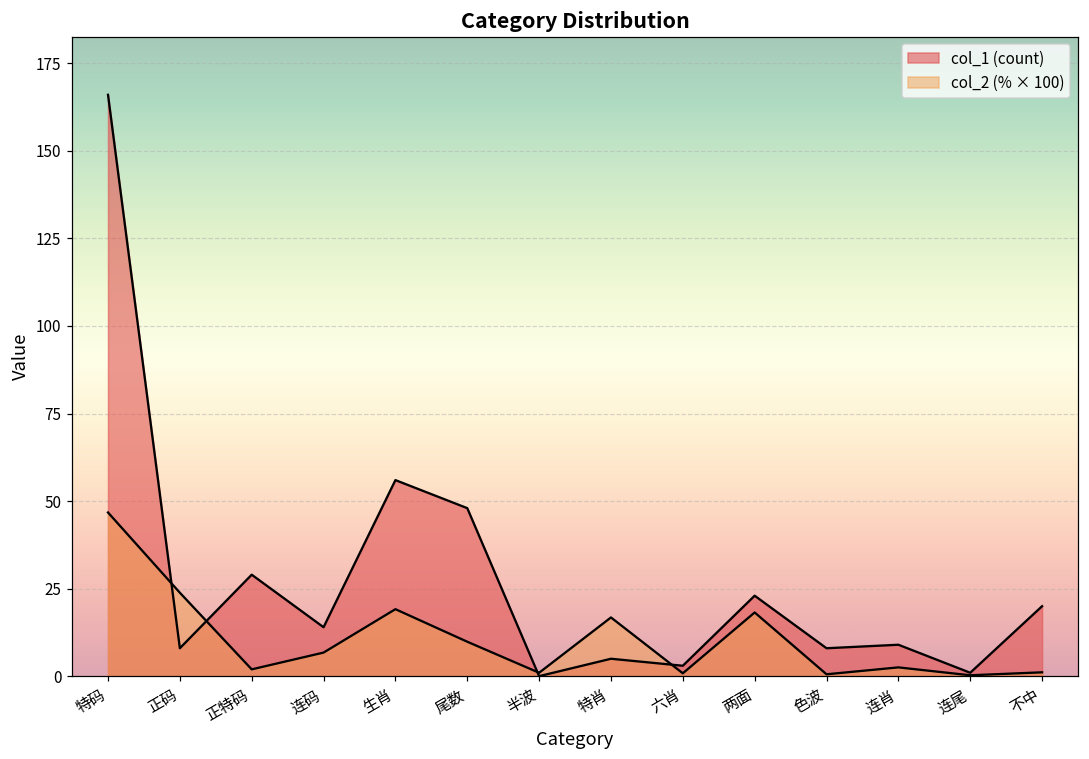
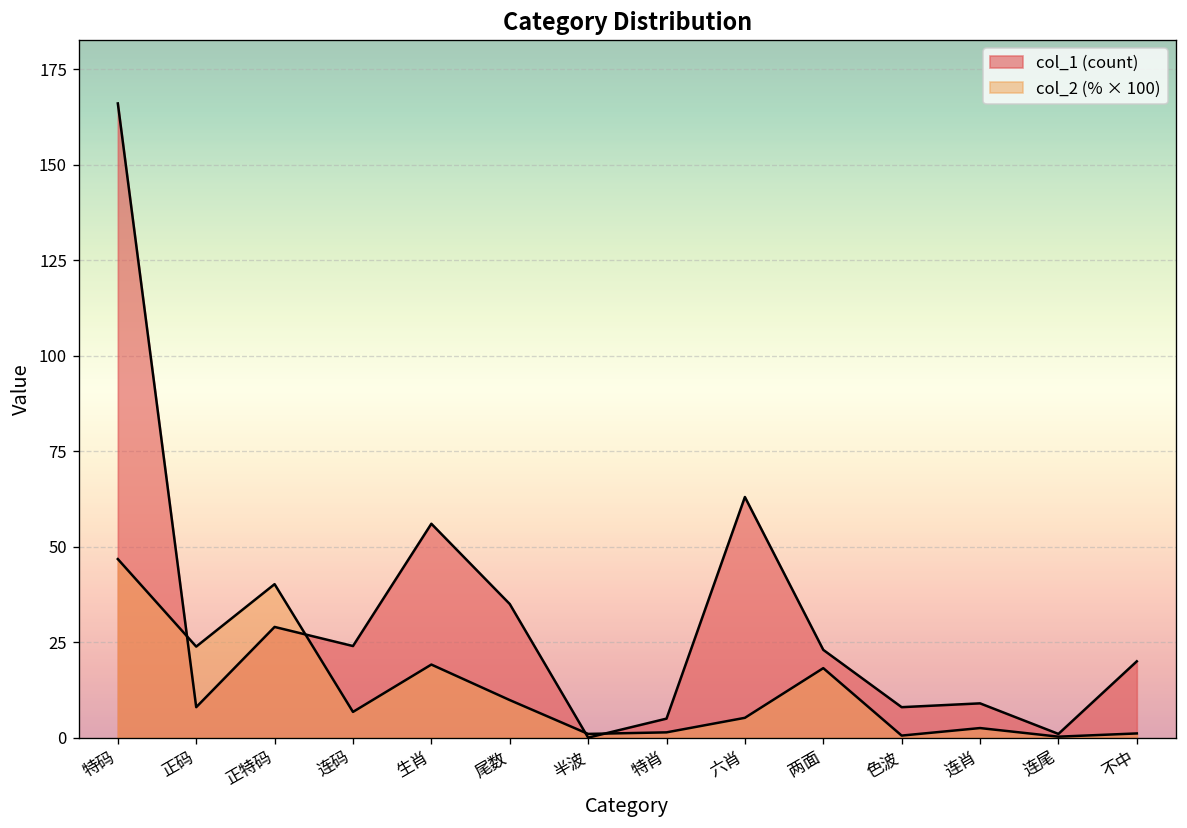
  {
    "col_1 (count)": {
      "特码": 166,
      "正码": 8,
      "正特码": 29,
-     "连码": 14,
+     "连码": 24,
      "生肖": 56,
-     "尾数": 48,
+     "尾数": 35,
      "半波": 0,
      "特肖": 5,
-     "六肖": 3,
+     "六肖": 63,
      "两面": 23,
      "色波": 8,
      "连肖": 9,
      "不中": 20
    },
    "col_2 (% × 100)": {
      "特码": 47,
      "正码": 24,
-     "正特码": 2,
+     "正特码": 40,
      "连码": 7,
      "生肖": 19,
      "尾数": 10,
      "半波": 1,
-     "特肖": 17,
-     "六肖": 1,
+     "特肖": 1,
+     "六肖": 5,
      "两面": 18,
      "色波": 1,
      "连肖": 3,
      "不中": 1
    }
  }
